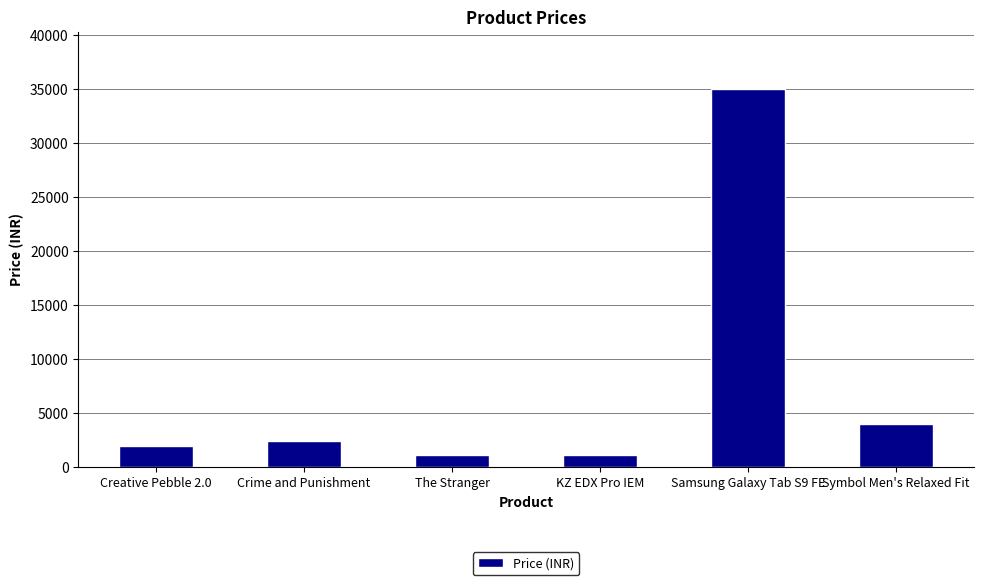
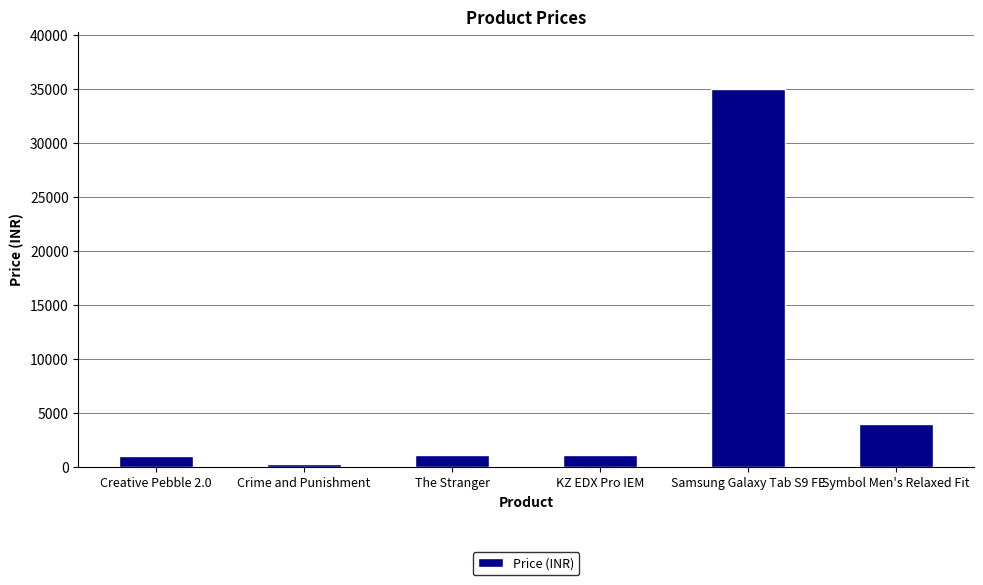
  {
-   "Creative Pebble 2.0": 2000,
-   "Crime and Punishment": 2500,
+   "Creative Pebble 2.0": 1100,
+   "Crime and Punishment": 300,
    "The Stranger": 1200,
    "KZ EDX Pro IEM": 1100,
    "Samsung Galaxy Tab S9 FE": 35000,
    "Symbol Men's Relaxed Fit": 4000
  }
